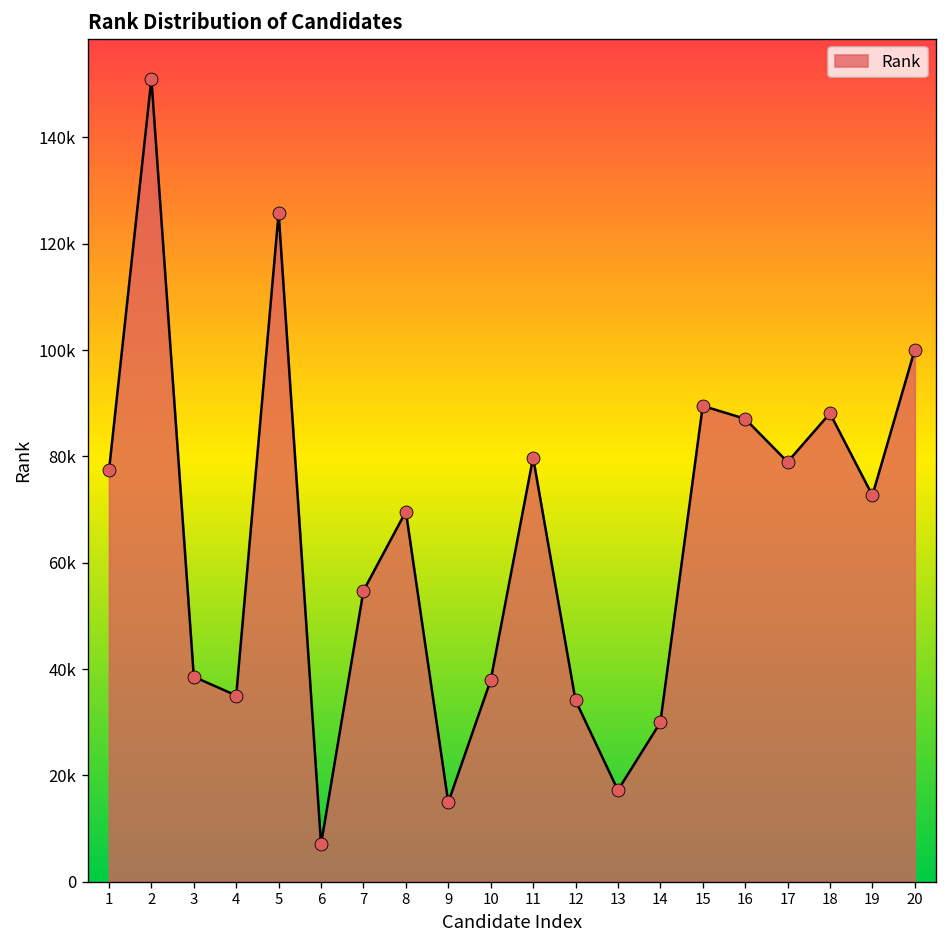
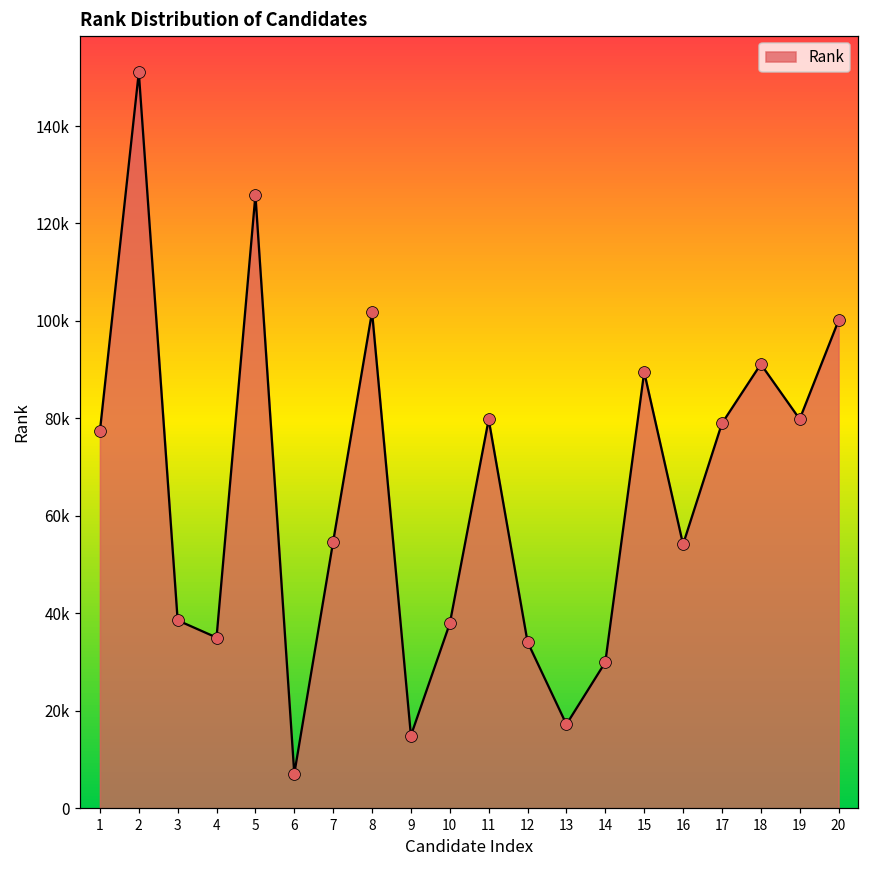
  {
    "1": 77000,
    "2": 151000,
    "3": 39000,
    "4": 35000,
    "5": 126000,
    "6": 7000,
    "7": 55000,
-   "8": 70000,
+   "8": 102000,
    "9": 15000,
    "10": 38000,
    "11": 80000,
    "12": 34000,
    "13": 17000,
    "14": 30000,
    "15": 90000,
-   "16": 87000,
+   "16": 54000,
    "17": 79000,
-   "18": 88000,
-   "19": 73000,
+   "18": 91000,
+   "19": 80000,
    "20": 100000
  }
